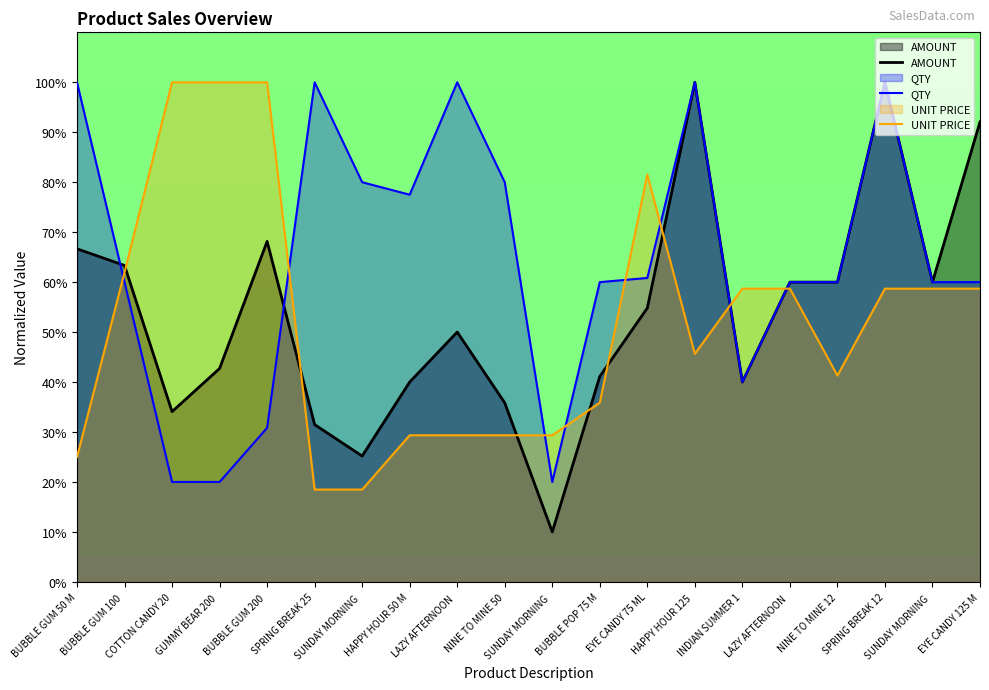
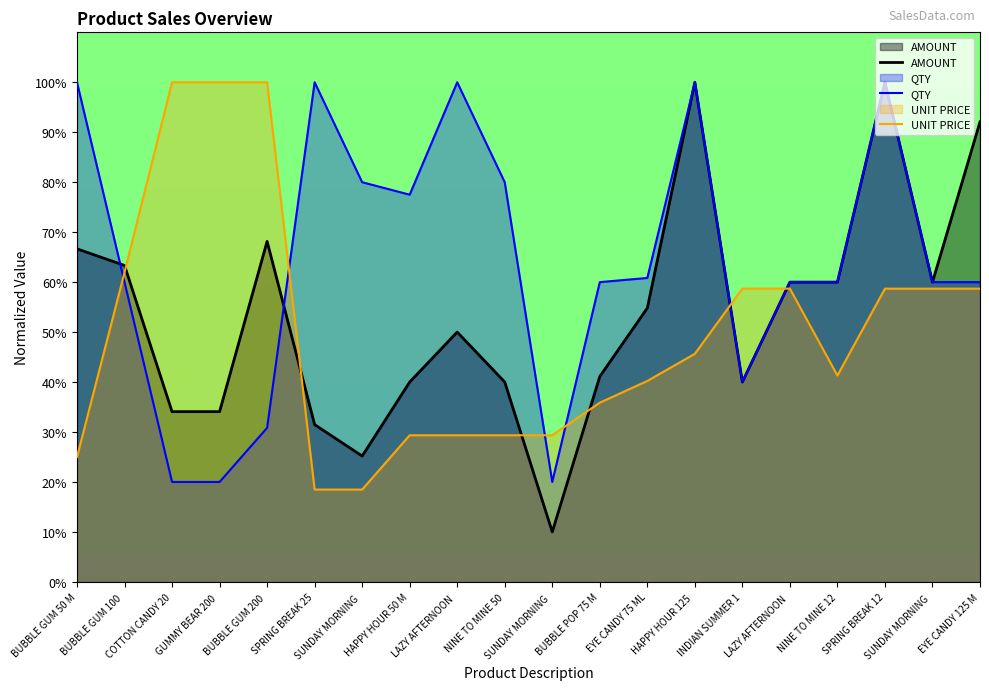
  {
    "AMOUNT": {
      "BUBBLE GUM 50 M": "67%",
      "BUBBLE GUM 100": "63%",
      "COTTON CANDY 20": "34%",
-     "GUMMY BEAR 200": "43%",
+     "GUMMY BEAR 200": "34%",
      "BUBBLE GUM 200": "68%",
      "SPRING BREAK 25": "31%",
      "HAPPY HOUR 50 M": "40%",
-     "NINE TO MINE 50": "36%",
+     "NINE TO MINE 50": "40%",
      "BUBBLE POP 75 M": "41%",
      "EYE CANDY 75 ML": "55%",
      "EYE CANDY 125 M": "92%"
    },
    "QTY": {
      "BUBBLE GUM 50 M": "100%",
      "BUBBLE GUM 100": "60%",
      "COTTON CANDY 20": "20%",
      "GUMMY BEAR 200": "20%",
      "BUBBLE GUM 200": "31%",
      "SPRING BREAK 25": "100%",
      "HAPPY HOUR 50 M": "78%",
      "NINE TO MINE 50": "80%",
      "BUBBLE POP 75 M": "60%",
      "EYE CANDY 75 ML": "61%",
      "EYE CANDY 125 M": "60%"
    },
    "UNIT PRICE": {
      "BUBBLE GUM 50 M": "25%",
      "BUBBLE GUM 100": "62%",
      "COTTON CANDY 20": "100%",
      "GUMMY BEAR 200": "100%",
      "BUBBLE GUM 200": "100%",
      "SPRING BREAK 25": "18%",
      "HAPPY HOUR 50 M": "29%",
      "NINE TO MINE 50": "29%",
      "BUBBLE POP 75 M": "36%",
-     "EYE CANDY 75 ML": "82%",
+     "EYE CANDY 75 ML": "40%",
      "HAPPY HOUR 125": "46%",
      "INDIAN SUMMER 1": "59%",
      "NINE TO MINE 12": "41%",
      "SPRING BREAK 12": "59%",
      "EYE CANDY 125 M": "59%"
    }
  }
